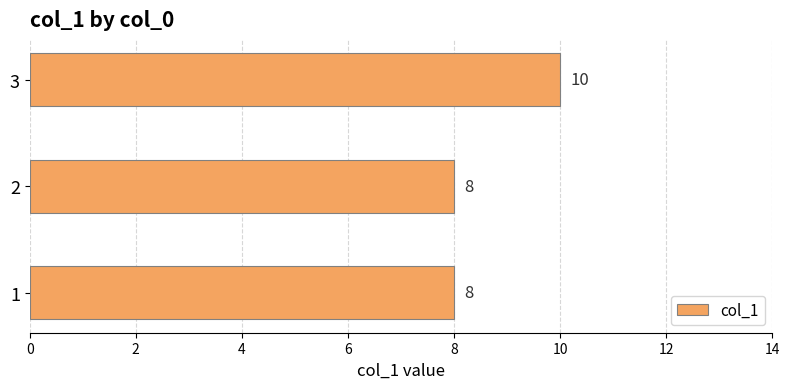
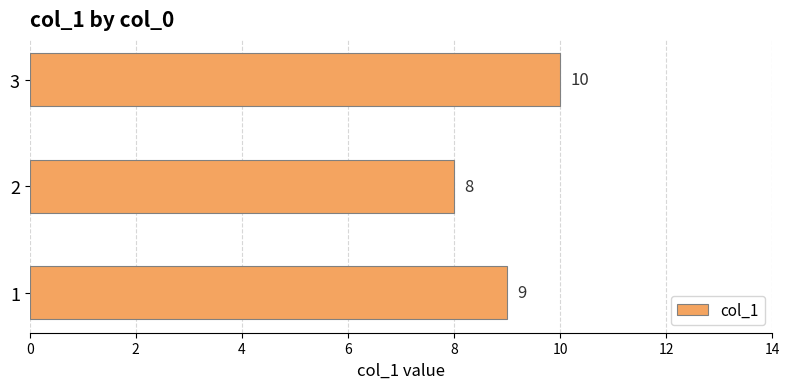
  {
    "3": 10,
    "2": 8,
-   "1": 8
+   "1": 9
  }
